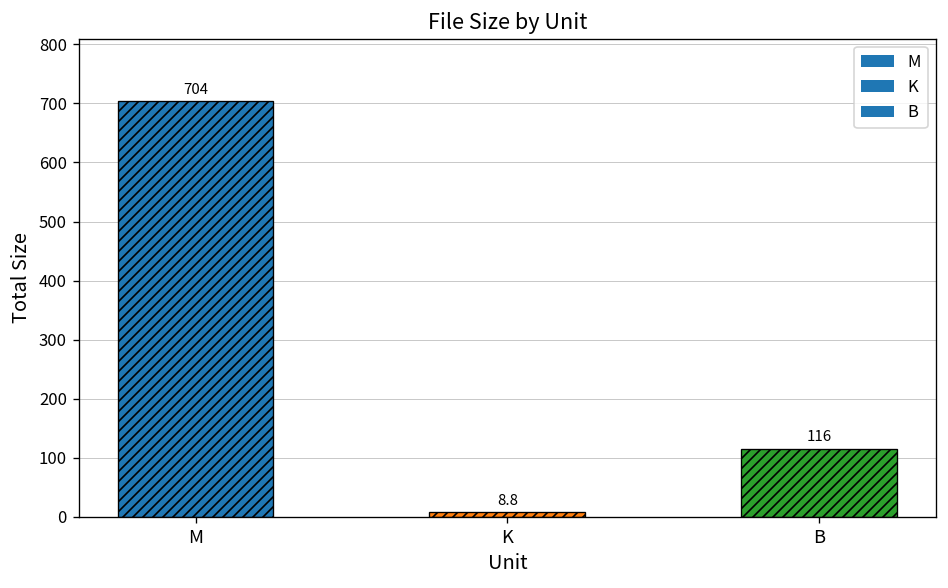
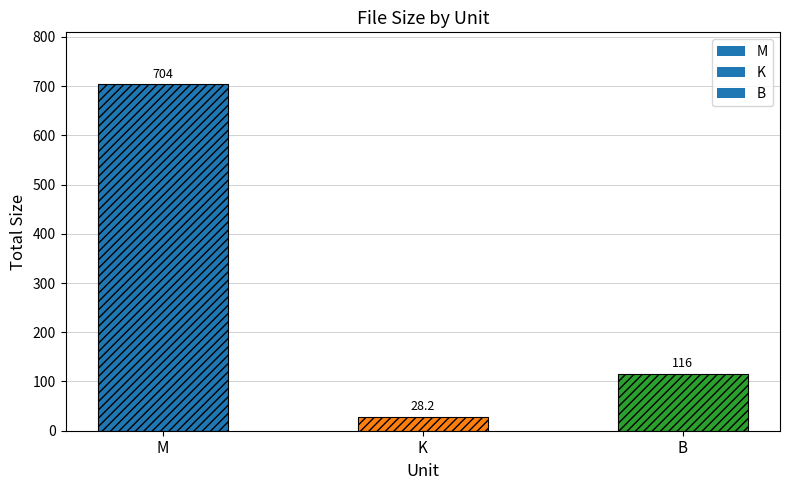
  {
    "M": 704,
-   "K": 8.8,
+   "K": 28.2,
    "B": 116
  }
